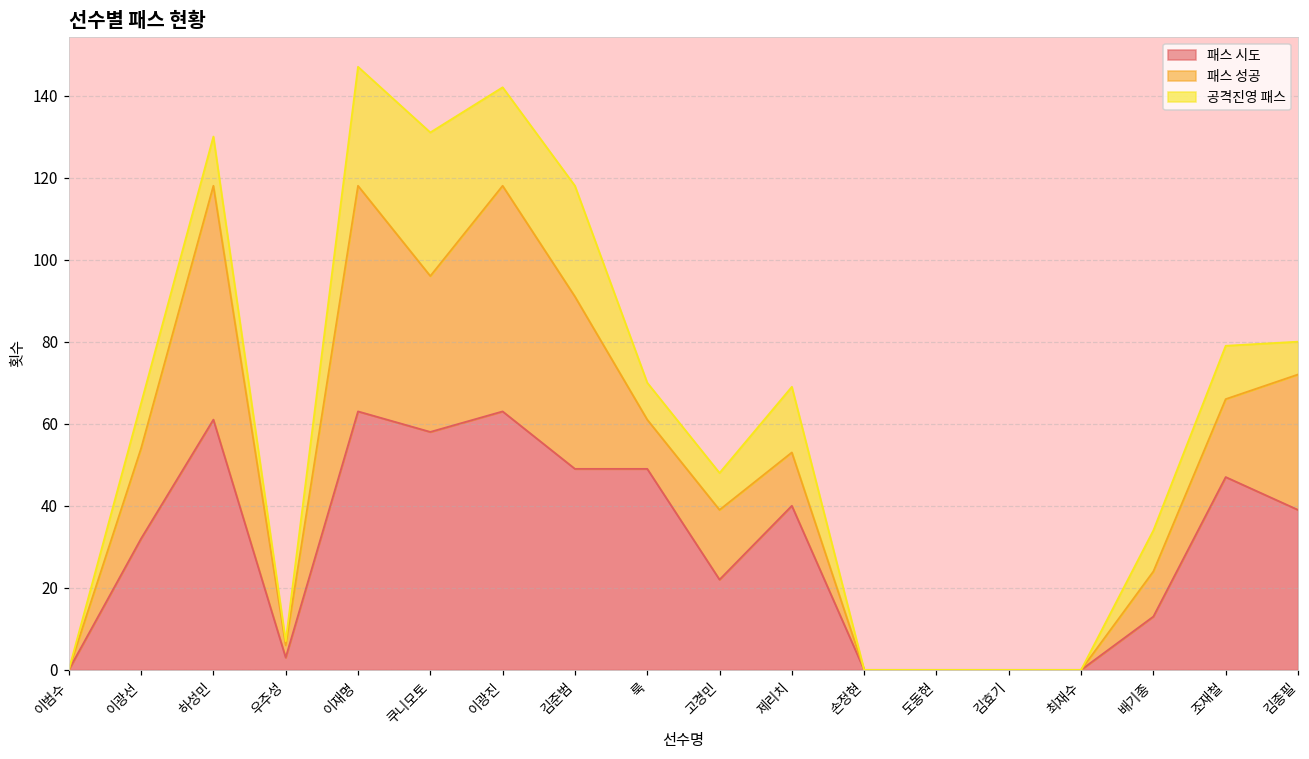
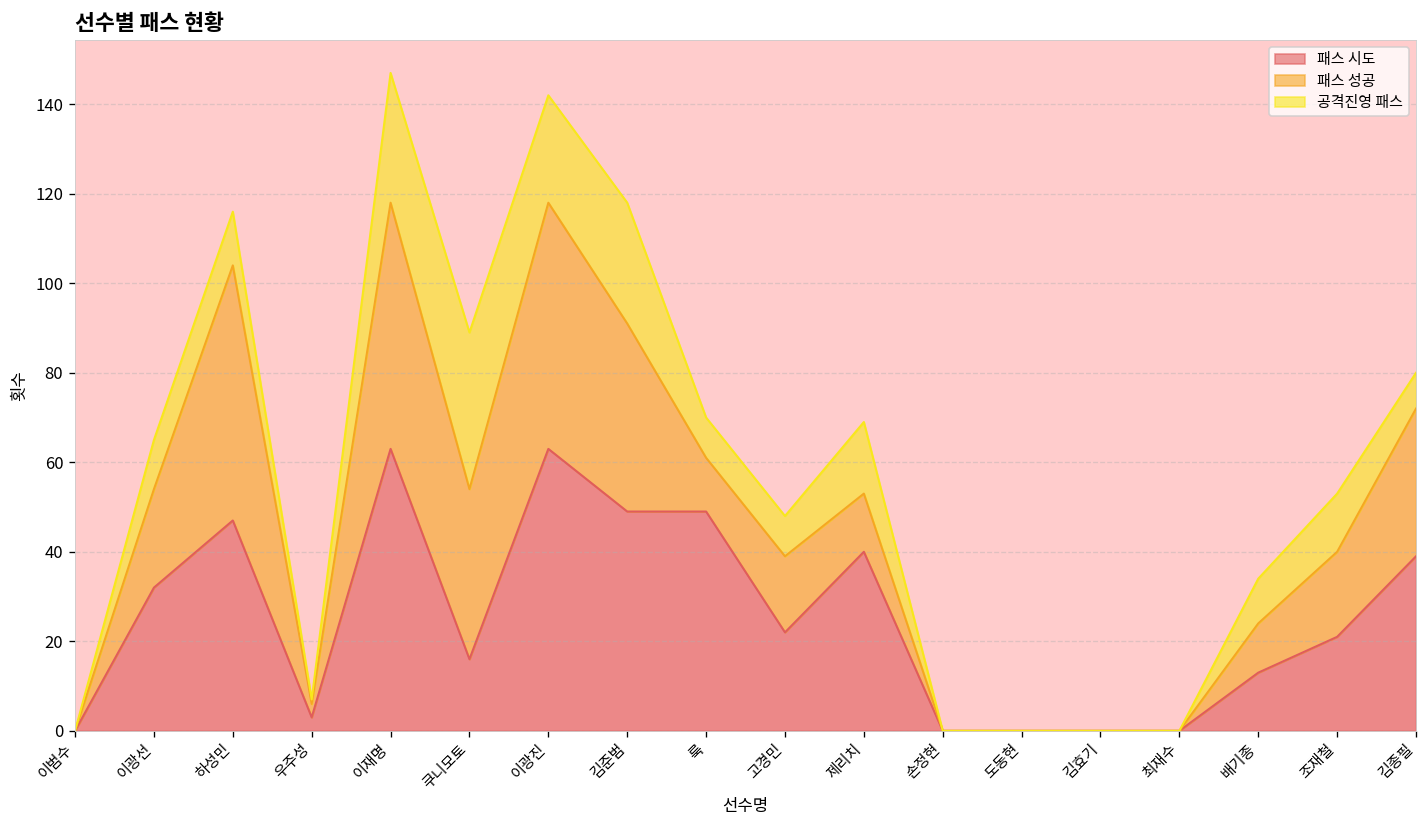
  {
    "패스 시도": {
      "이광선": 32,
-     "하성민": 61,
+     "하성민": 47,
      "우주성": 3,
      "이재명": 63,
-     "쿠니모토": 58,
+     "쿠니모토": 16,
      "이광진": 63,
      "김준범": 49,
      "룩": 49,
      "고경민": 22,
      "제리치": 40,
      "배기종": 13,
-     "조재철": 47,
+     "조재철": 21,
      "김종필": 39
    }
  }
